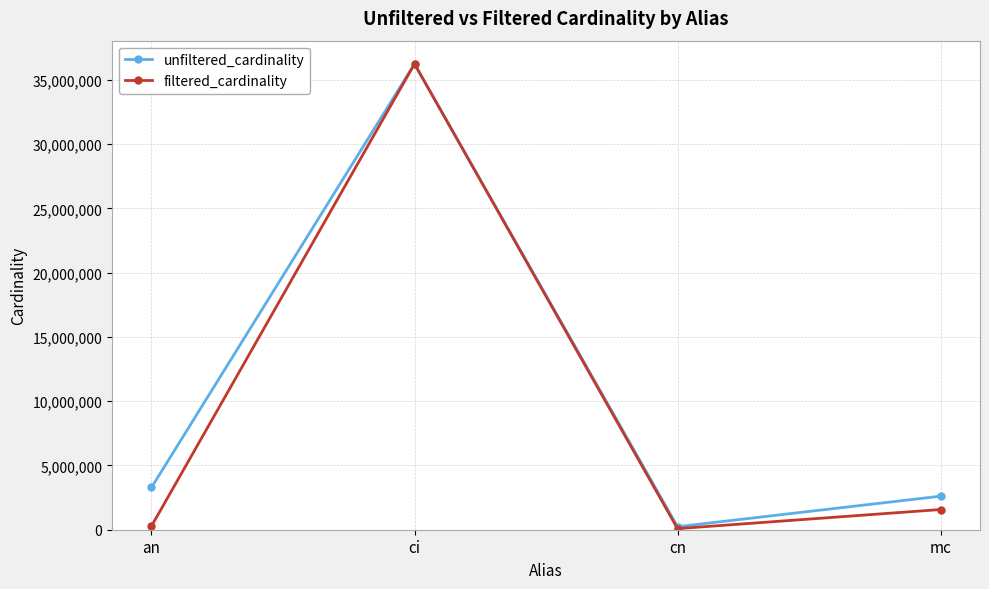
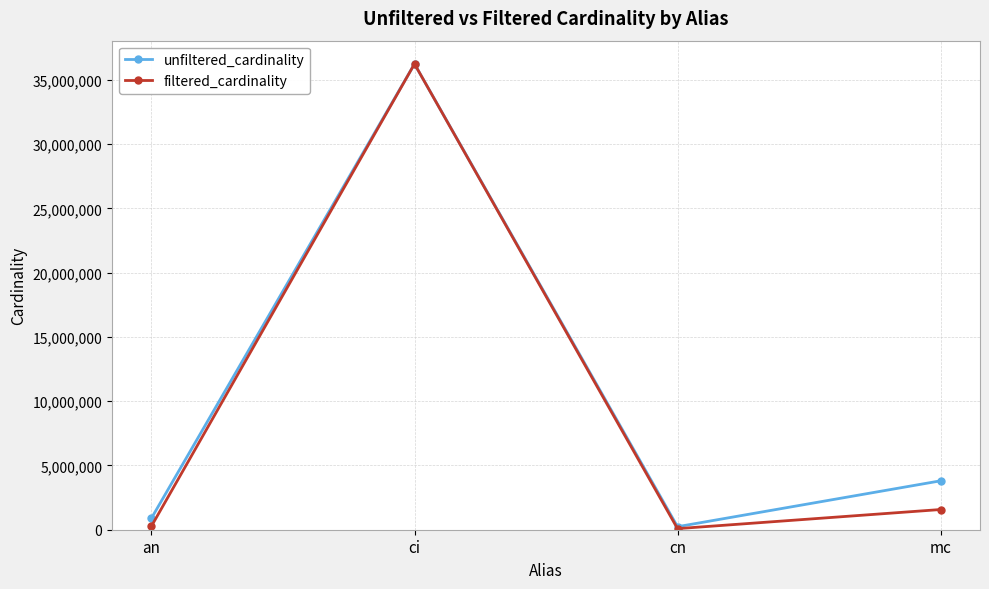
  {
    "unfiltered_cardinality": {
-     "an": "3,300,000",
-     "mc": "2,600,000"
+     "an": "900,000",
+     "mc": "3,800,000"
    },
    "filtered_cardinality": {
      "an": "300,000",
      "mc": "1,600,000"
    }
  }
